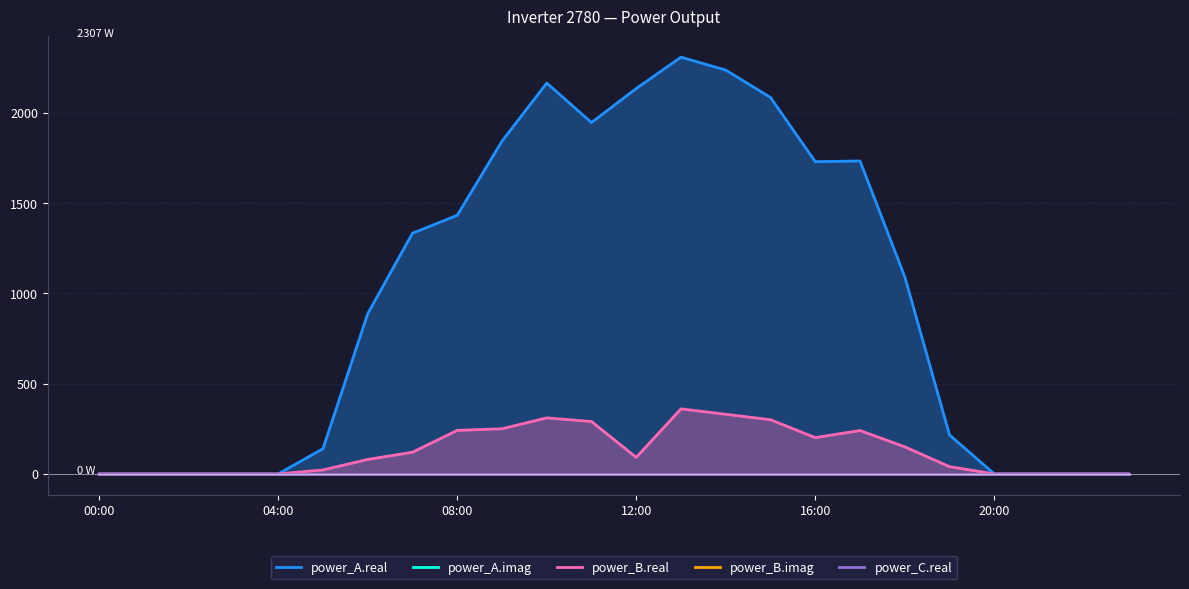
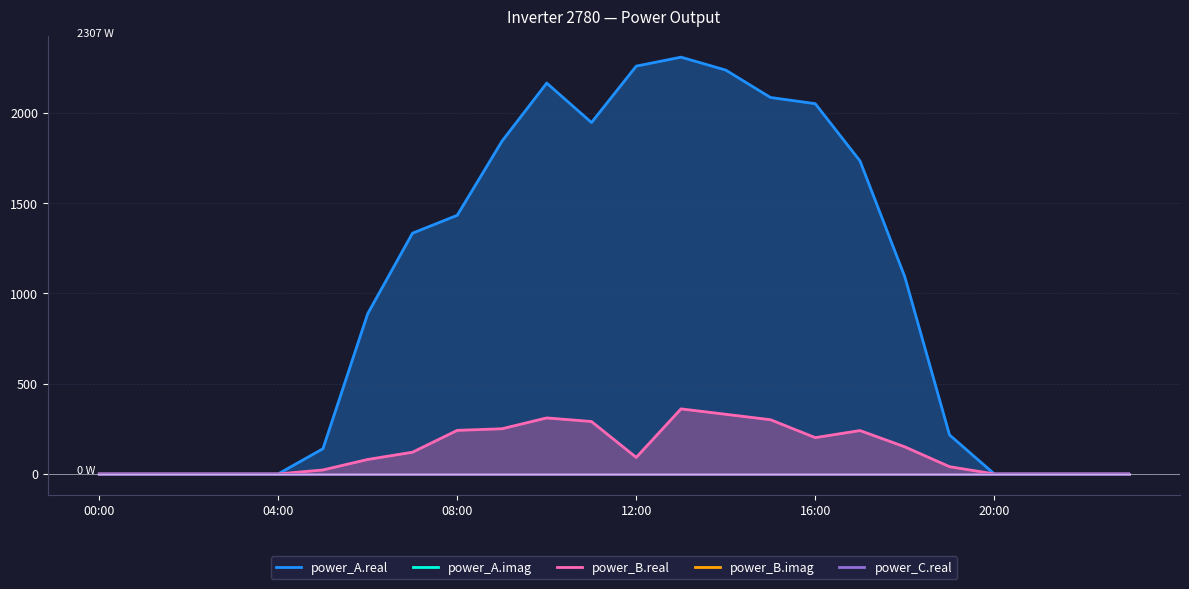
  {
    "power_A.real": {
      "08:00": 1430,
-     "12:00": 2130,
-     "16:00": 1730
+     "12:00": 2260,
+     "16:00": 2050
    },
    "power_C.real": {
      "08:00": 0,
      "12:00": 0,
      "16:00": 0
    },
    "power_B.real": {
      "08:00": 240,
      "12:00": 90,
      "16:00": 200
    }
  }
